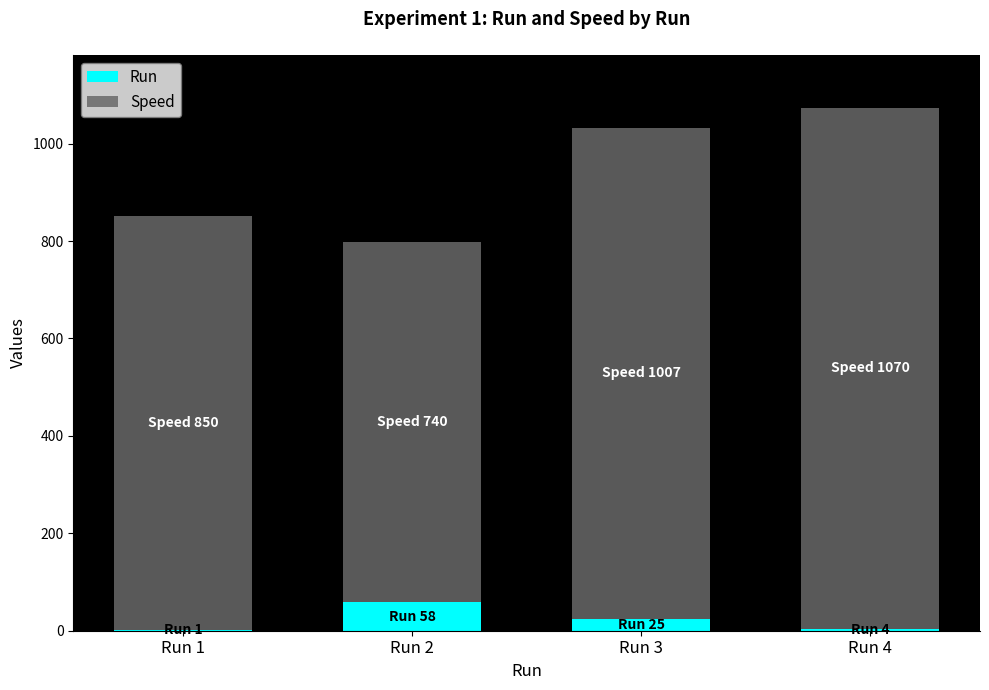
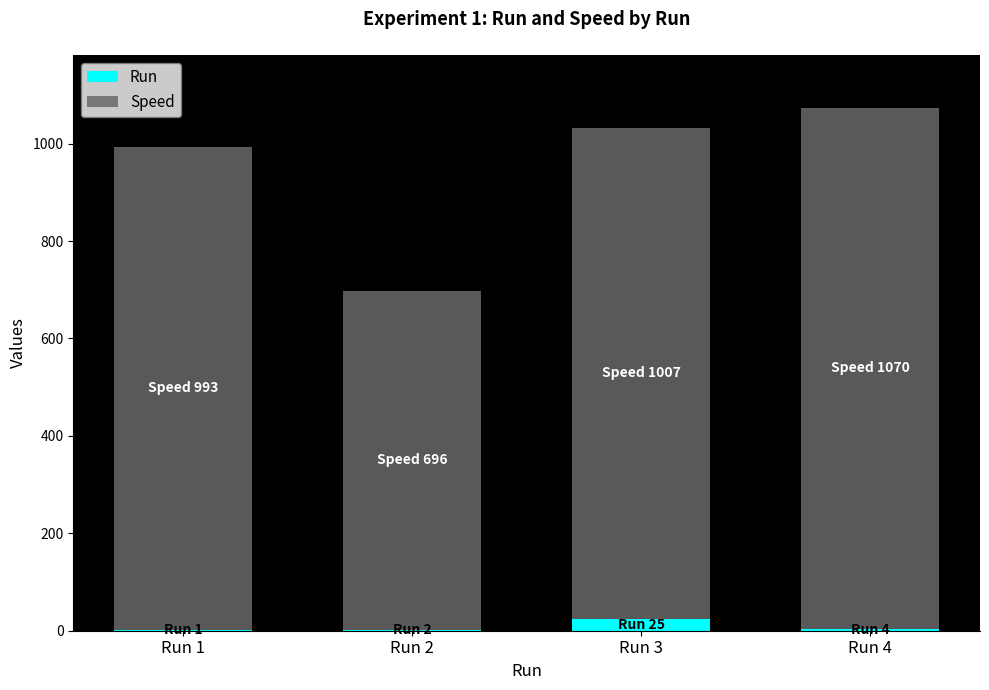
  {
    "Run": {
      "Run 1": 1,
-     "Run 2": 58,
+     "Run 2": 2,
      "Run 3": 25,
      "Run 4": 4
    },
    "Speed": {
-     "Run 1": 850,
-     "Run 2": 740,
+     "Run 1": 993,
+     "Run 2": 696,
      "Run 3": 1007,
      "Run 4": 1070
    }
  }
